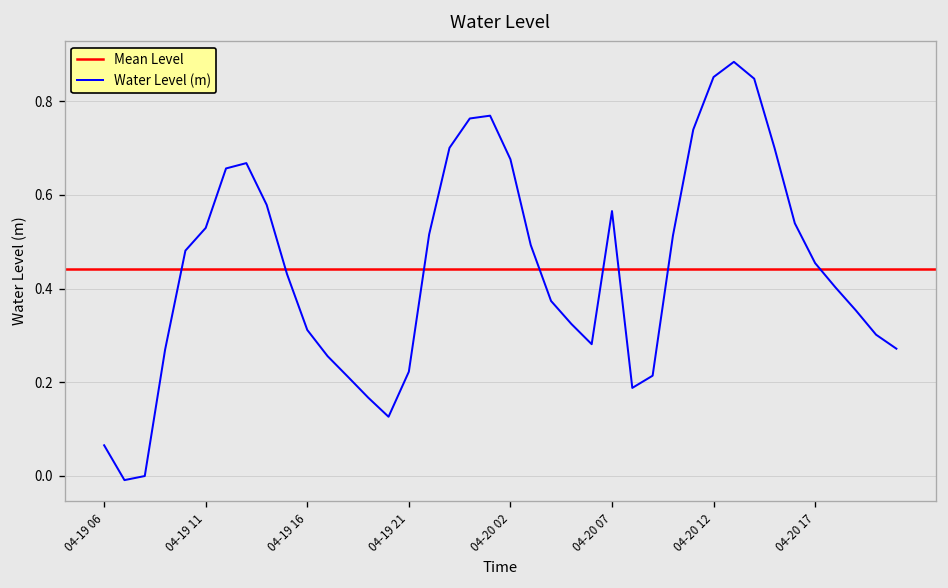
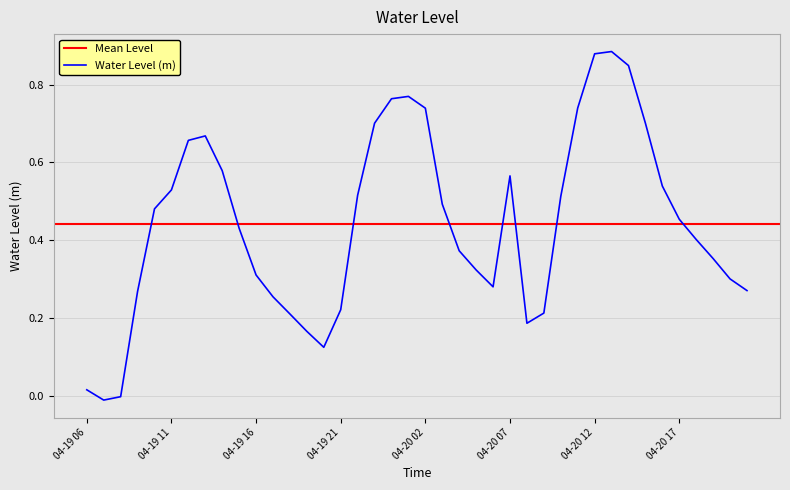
  {
-   "04-19 06": 0.06,
+   "04-19 06": 0.02,
    "04-19 11": 0.53,
    "04-19 16": 0.31,
    "04-19 21": 0.22,
-   "04-20 02": 0.68,
+   "04-20 02": 0.74,
    "04-20 07": 0.57,
-   "04-20 12": 0.85,
+   "04-20 12": 0.88,
    "04-20 17": 0.45
  }
